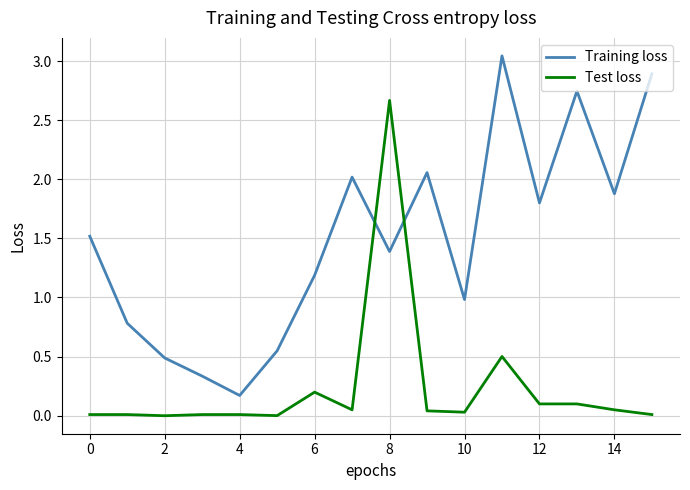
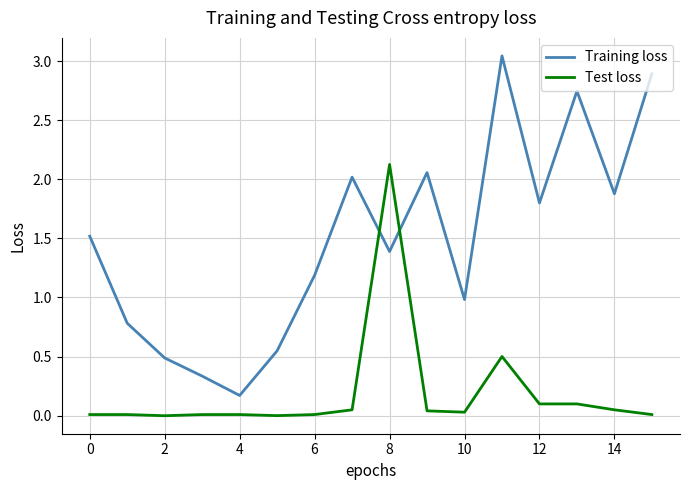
  {
    "Training loss": {
      "0": 1.52,
      "2": 0.49,
      "4": 0.17,
      "6": 1.19,
      "8": 1.39,
      "10": 0.98,
      "12": 1.80,
      "14": 1.88
    },
    "Test loss": {
      "0": 0.01,
      "2": 0.00,
      "4": 0.01,
-     "6": 0.20,
-     "8": 2.67,
+     "6": 0.01,
+     "8": 2.13,
      "10": 0.03,
      "12": 0.10,
      "14": 0.05
    }
  }
